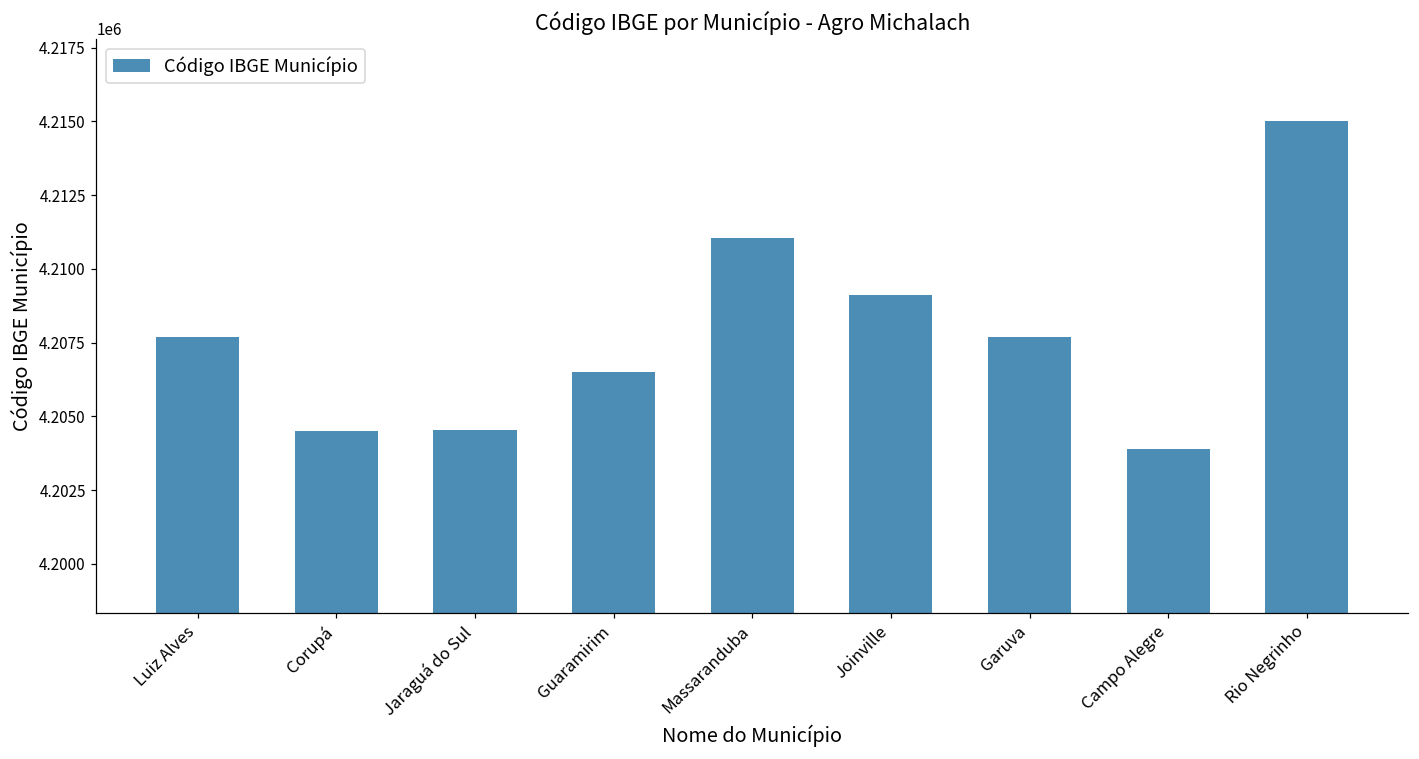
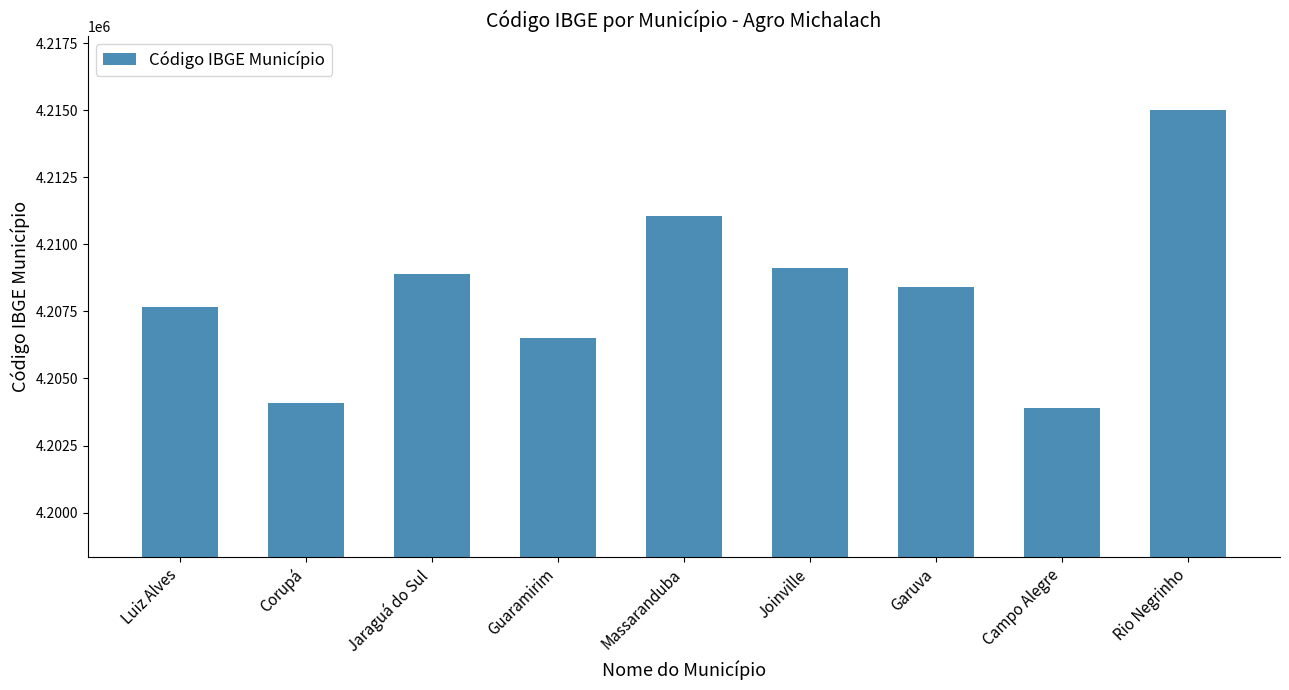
  {
    "Luiz Alves": 4207700,
-   "Corupá": 4204500,
-   "Jaraguá do Sul": 4204500,
+   "Corupá": 4204100,
+   "Jaraguá do Sul": 4208900,
    "Guaramirim": 4206500,
    "Massaranduba": 4211000,
    "Joinville": 4209100,
-   "Garuva": 4207700,
+   "Garuva": 4208400,
    "Campo Alegre": 4203900,
    "Rio Negrinho": 4215000
  }
